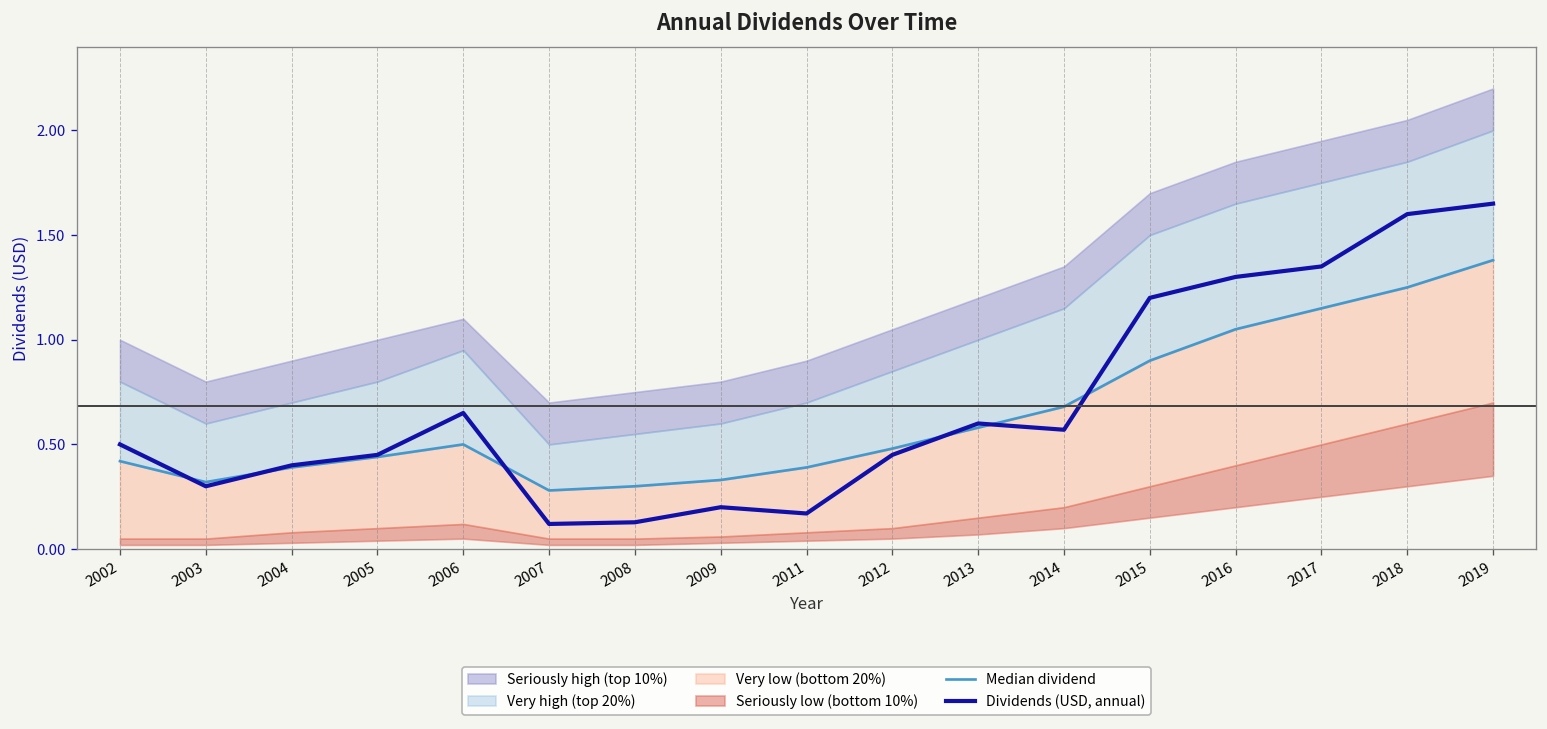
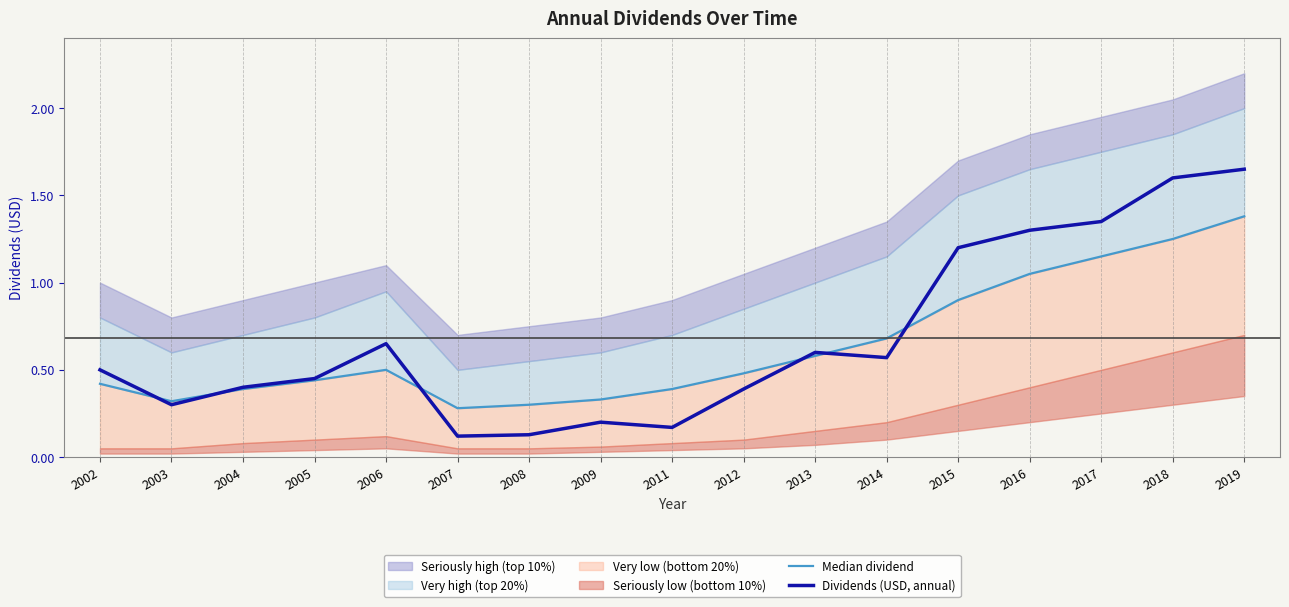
  {
    "Very low (bottom 20%)": {
      "2002": 0.42,
      "2003": 0.32,
      "2006": 0.50,
      "2007": 0.28,
      "2008": 0.30,
      "2009": 0.33,
      "2011": 0.39,
      "2012": 0.48,
      "2013": 0.58,
      "2014": 0.68,
      "2015": 0.90,
      "2016": 1.05,
      "2017": 1.15,
      "2018": 1.25,
      "2019": 1.38
    },
    "Dividends (USD, annual)": {
      "2002": 0.50,
      "2003": 0.30,
      "2006": 0.65,
      "2007": 0.12,
      "2008": 0.13,
      "2009": 0.20,
      "2011": 0.17,
-     "2012": 0.45,
+     "2012": 0.39,
      "2013": 0.60,
      "2014": 0.57,
      "2015": 1.20,
      "2016": 1.30,
      "2017": 1.35,
      "2018": 1.60,
      "2019": 1.65
    }
  }
